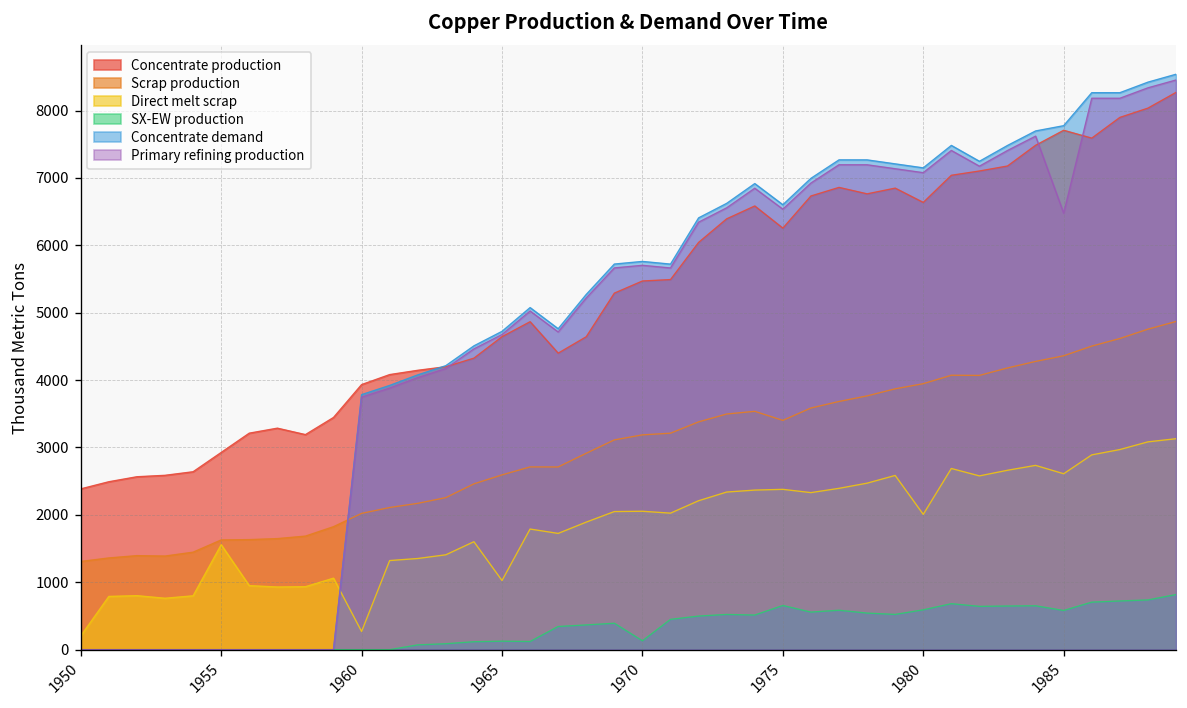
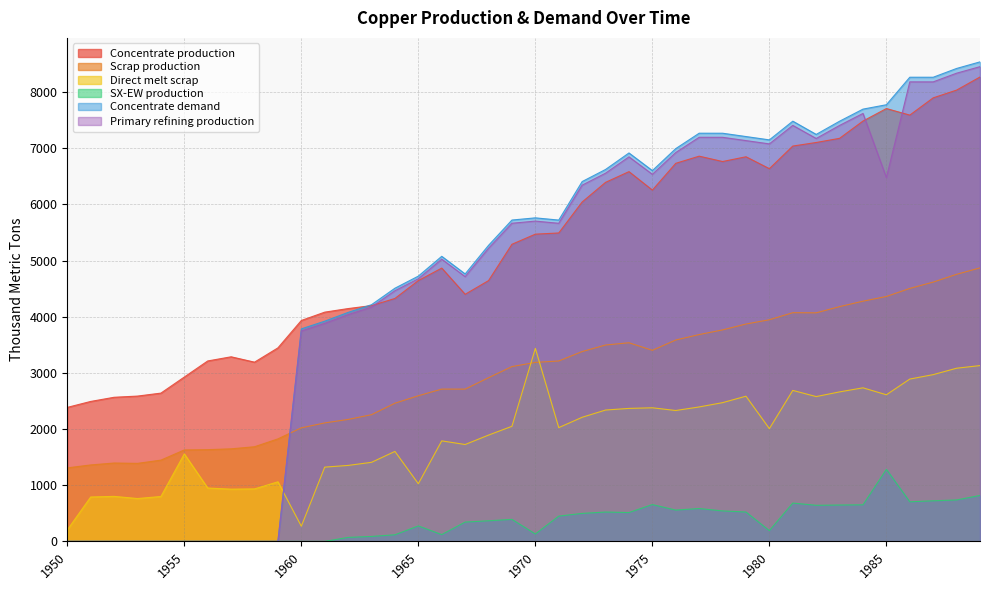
  {
    "Direct melt scrap": {
      "1950": 200,
      "1955": 1600,
      "1960": 300,
      "1965": 1000,
-     "1970": 2100,
+     "1970": 3400,
      "1975": 2400,
      "1980": 2000,
      "1985": 2600
    },
    "SX-EW production": {
      "1960": 0,
-     "1965": 100,
+     "1965": 300,
      "1970": 100,
      "1975": 700,
-     "1980": 600,
-     "1985": 600
+     "1980": 200,
+     "1985": 1300
    },
    "Concentrate demand": {
      "1965": 4700,
      "1970": 5800,
      "1975": 6600,
      "1980": 7100,
      "1985": 7800
    },
    "Primary refining production": {
      "1970": 5700,
      "1975": 6500,
      "1980": 7100,
      "1985": 6500
    }
  }
